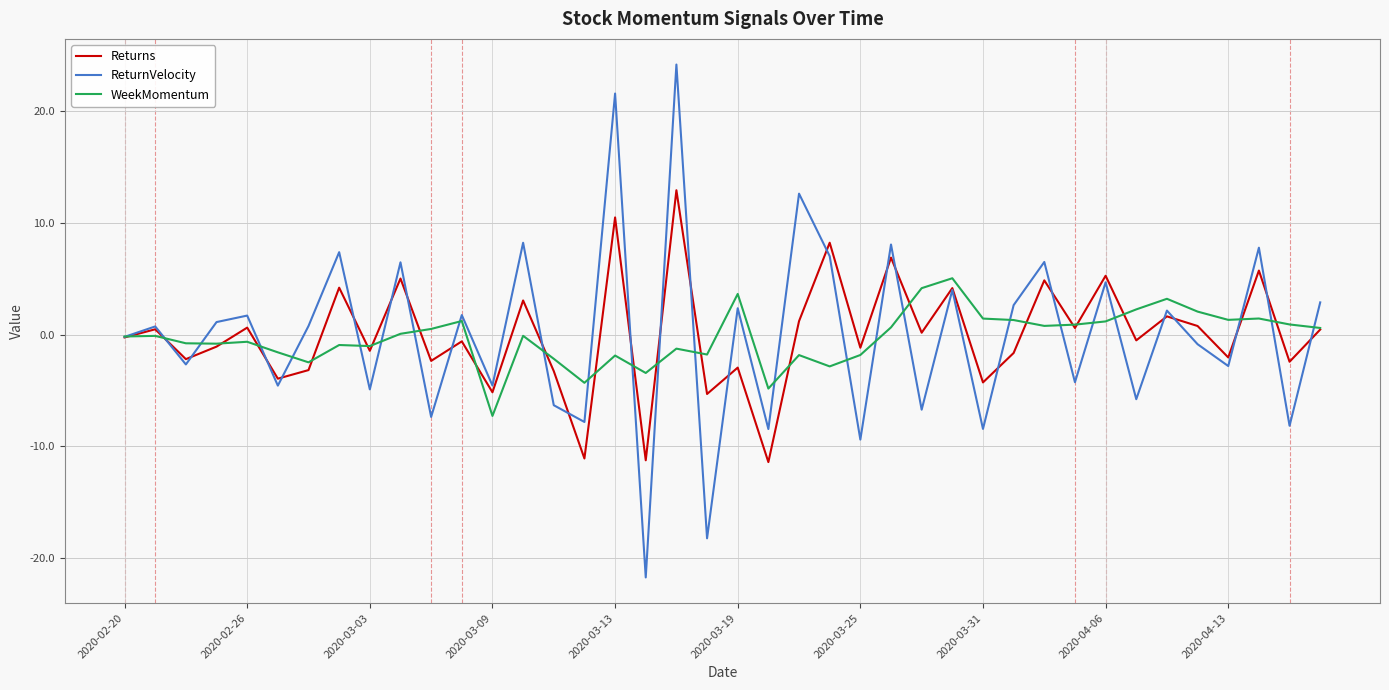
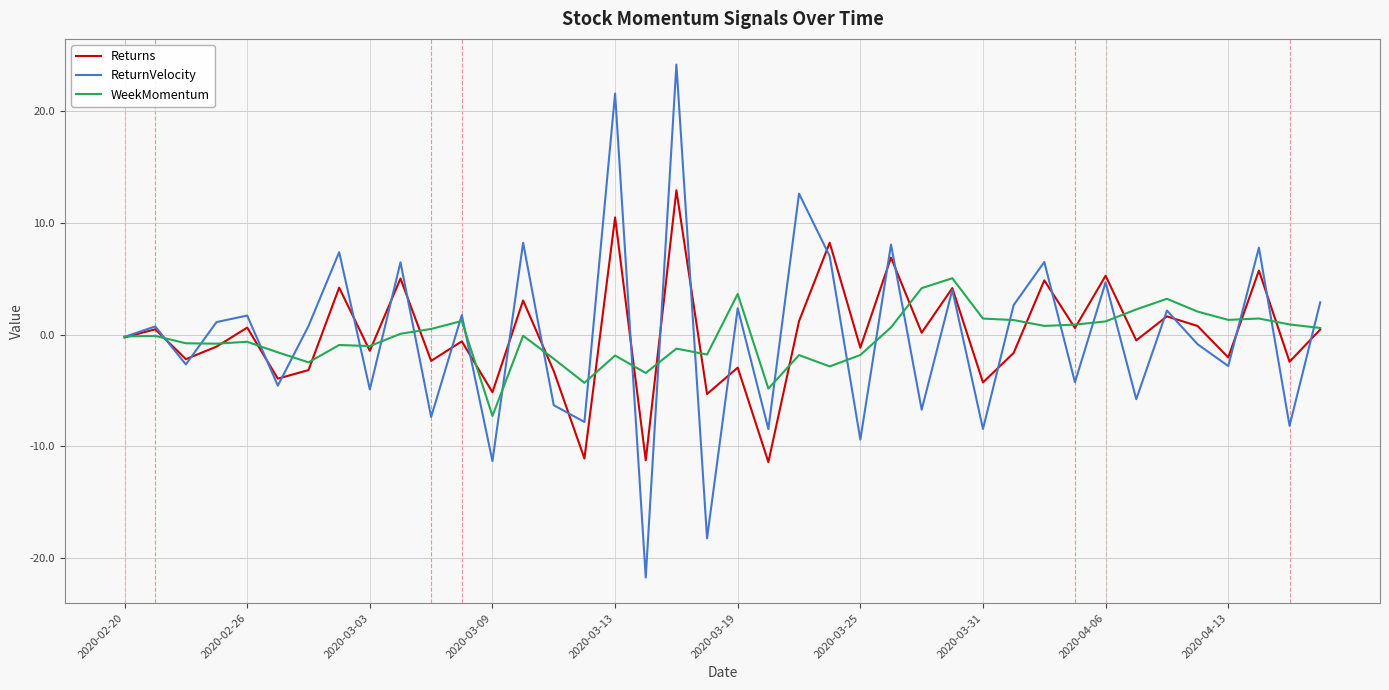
  {
    "Returns": {
      "2020-02-26": 0.6,
      "2020-03-03": -1.5,
      "2020-03-09": -5.2,
      "2020-03-13": 10.5,
      "2020-03-19": -3.0,
      "2020-03-25": -1.2,
      "2020-03-31": -4.3,
      "2020-04-06": 5.3,
      "2020-04-13": -2.1
    },
    "ReturnVelocity": {
      "2020-02-26": 1.7,
      "2020-03-03": -4.9,
-     "2020-03-09": -4.6,
+     "2020-03-09": -11.3,
      "2020-03-13": 21.6,
      "2020-03-19": 2.4,
      "2020-03-25": -9.4,
      "2020-03-31": -8.5,
      "2020-04-06": 4.7,
      "2020-04-13": -2.8
    },
    "WeekMomentum": {
      "2020-02-26": -0.6,
      "2020-03-03": -1.0,
      "2020-03-09": -7.3,
      "2020-03-13": -1.9,
      "2020-03-19": 3.6,
      "2020-03-25": -1.8,
      "2020-03-31": 1.4,
      "2020-04-06": 1.2,
      "2020-04-13": 1.3
    }
  }
